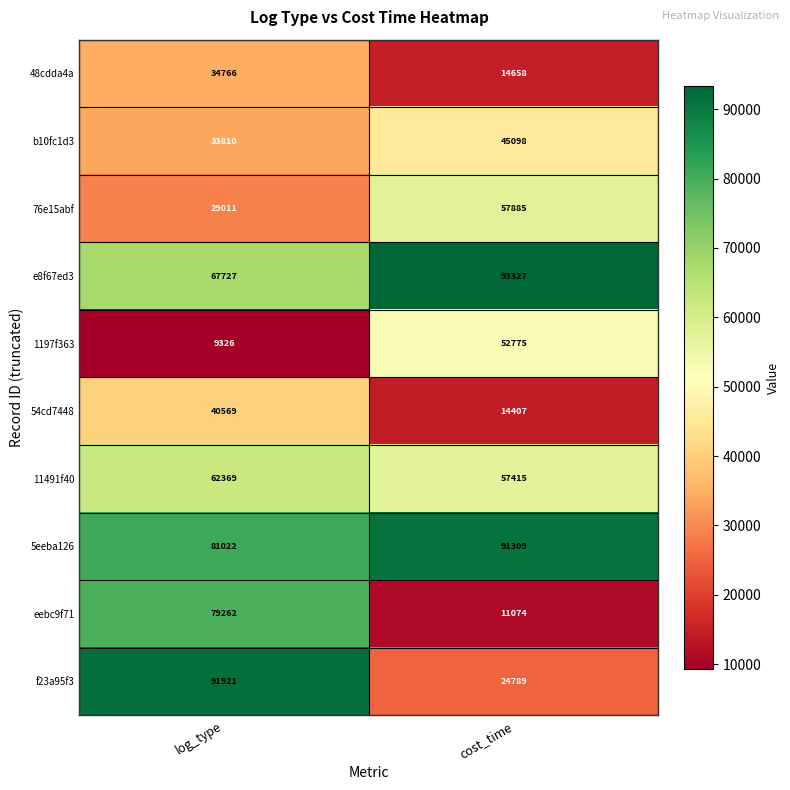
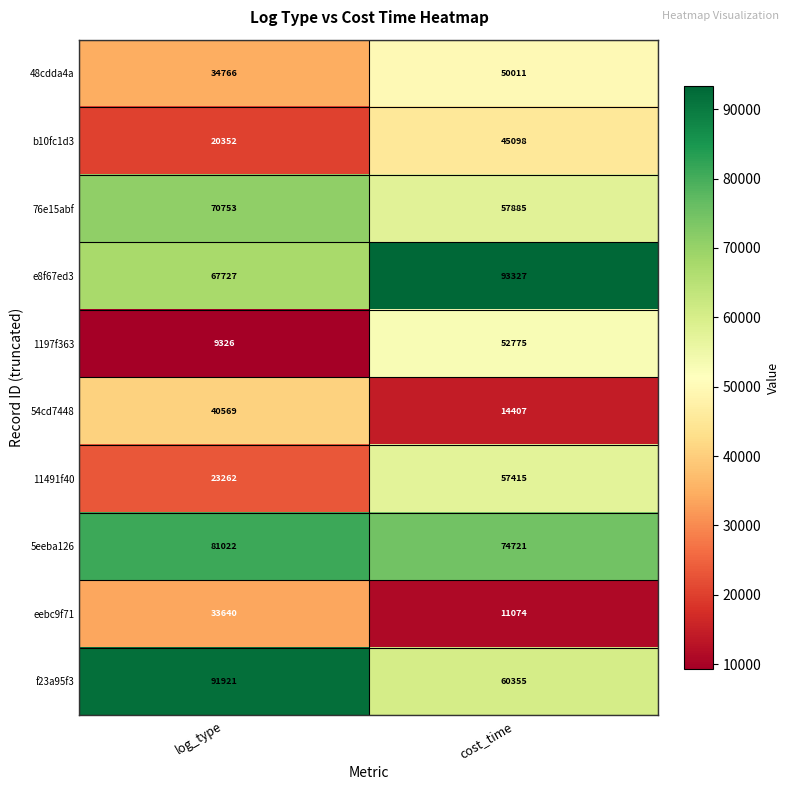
  {
    "48cdda4a": {
      "log_type": 34766,
-     "cost_time": 14658
+     "cost_time": 50011
    },
    "b10fc1d3": {
-     "log_type": 33810,
+     "log_type": 20352,
      "cost_time": 45098
    },
    "76e15abf": {
-     "log_type": 29011,
+     "log_type": 70753,
      "cost_time": 57885
    },
    "e8f67ed3": {
      "log_type": 67727,
      "cost_time": 93327
    },
    "1197f363": {
      "log_type": 9326,
      "cost_time": 52775
    },
    "54cd7448": {
      "log_type": 40569,
      "cost_time": 14407
    },
    "11491f40": {
-     "log_type": 62369,
+     "log_type": 23262,
      "cost_time": 57415
    },
    "5eeba126": {
      "log_type": 81022,
-     "cost_time": 91309
+     "cost_time": 74721
    },
    "eebc9f71": {
-     "log_type": 79262,
+     "log_type": 33640,
      "cost_time": 11074
    },
    "f23a95f3": {
      "log_type": 91921,
-     "cost_time": 24789
+     "cost_time": 60355
    }
  }
